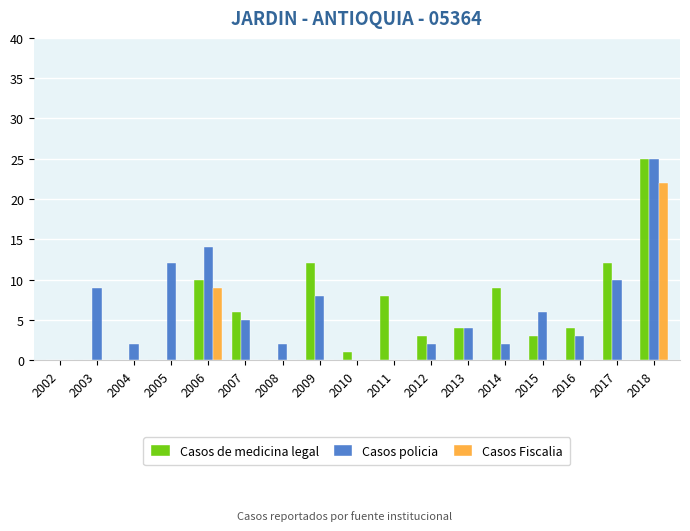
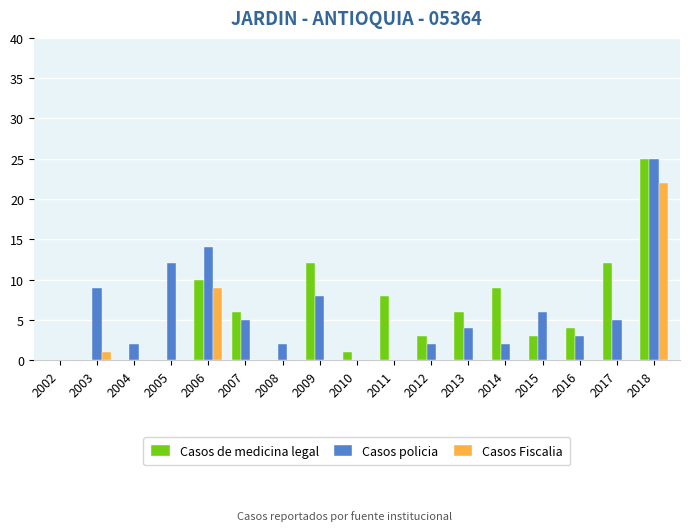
  {
    "Casos de medicina legal": {
      "2002": 0,
      "2003": 0,
      "2004": 0,
      "2005": 0,
      "2006": 10,
      "2007": 6,
      "2008": 0,
      "2009": 12,
      "2010": 1,
      "2011": 8,
      "2012": 3,
-     "2013": 4,
+     "2013": 6,
      "2014": 9,
      "2015": 3,
      "2016": 4,
      "2017": 12,
      "2018": 25
    },
    "Casos policia": {
      "2002": 0,
      "2003": 9,
      "2004": 2,
      "2005": 12,
      "2006": 14,
      "2007": 5,
      "2008": 2,
      "2009": 8,
      "2010": 0,
      "2011": 0,
      "2012": 2,
      "2013": 4,
      "2014": 2,
      "2015": 6,
      "2016": 3,
-     "2017": 10,
+     "2017": 5,
      "2018": 25
    },
    "Casos Fiscalia": {
      "2002": 0,
-     "2003": 0,
+     "2003": 1,
      "2004": 0,
      "2005": 0,
      "2006": 9,
      "2007": 0,
      "2008": 0,
      "2009": 0,
      "2010": 0,
      "2011": 0,
      "2012": 0,
      "2013": 0,
      "2014": 0,
      "2015": 0,
      "2016": 0,
      "2017": 0,
      "2018": 22
    }
  }
